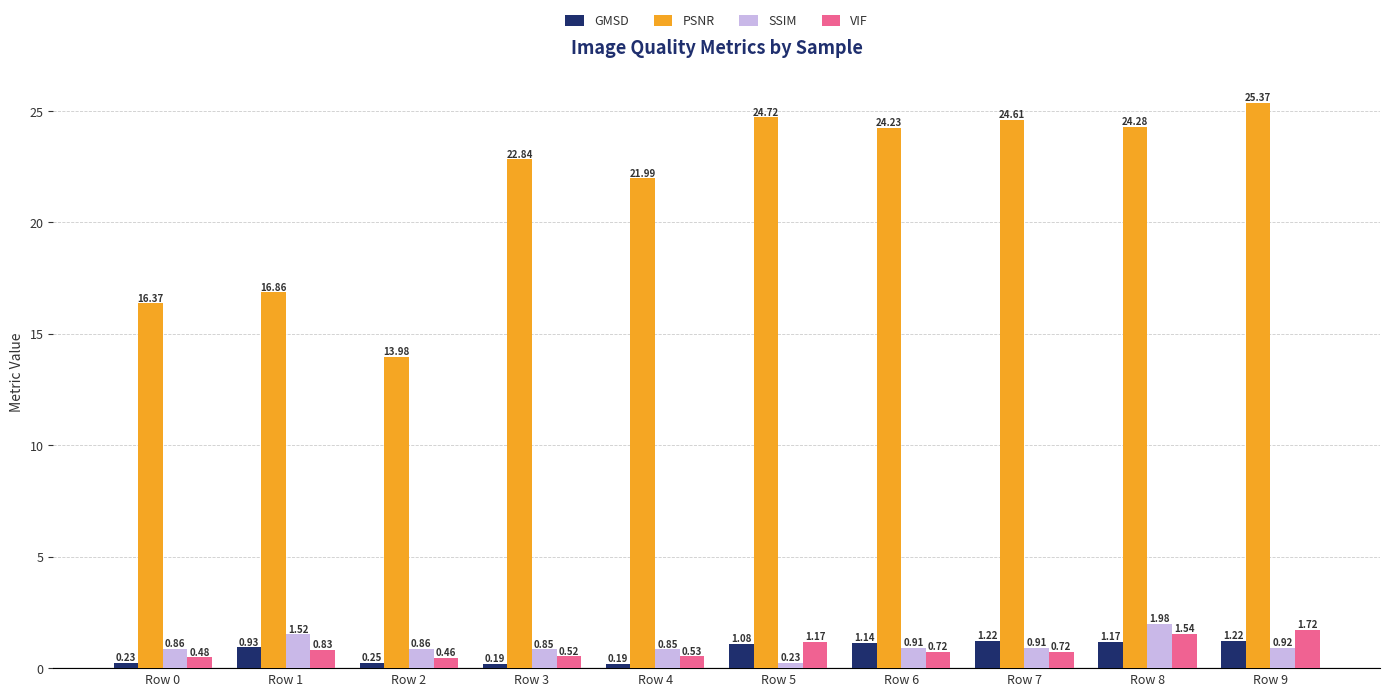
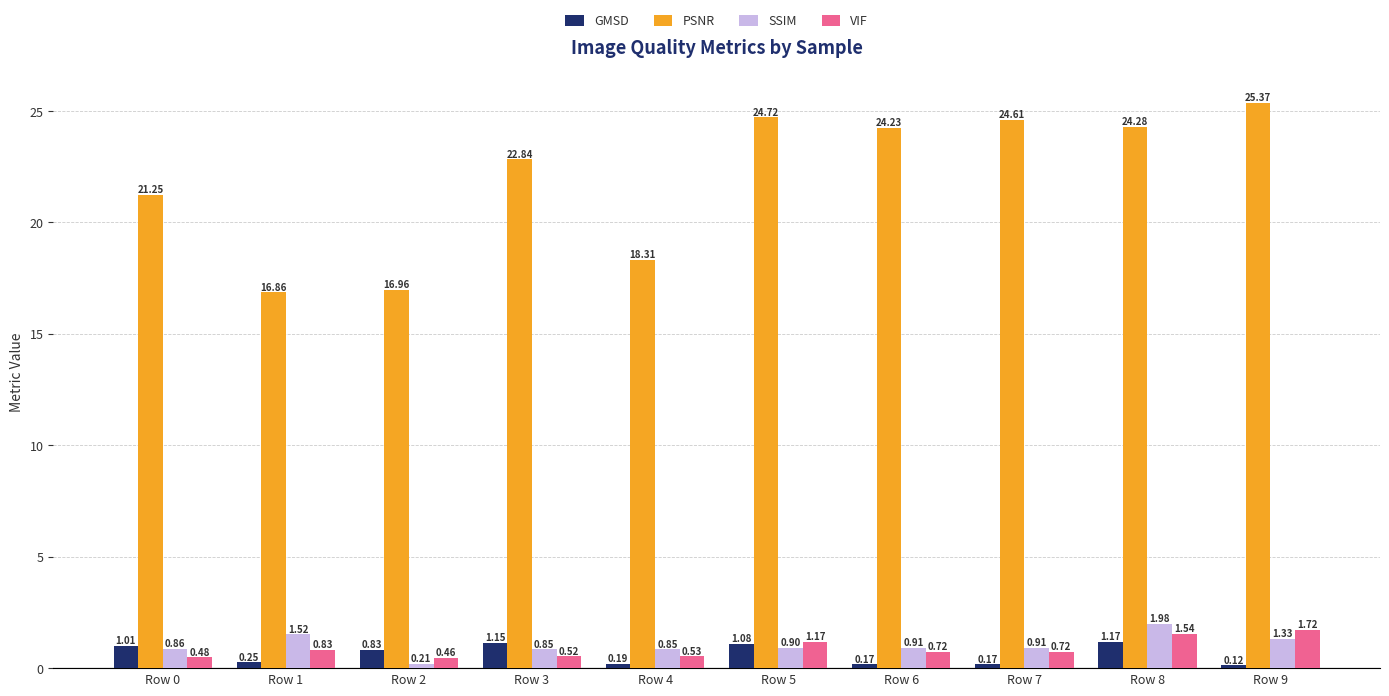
  {
    "GMSD": {
-     "Row 0": 0.23,
-     "Row 1": 0.93,
-     "Row 2": 0.25,
-     "Row 3": 0.19,
+     "Row 0": 1.01,
+     "Row 1": 0.25,
+     "Row 2": 0.83,
+     "Row 3": 1.15,
      "Row 4": 0.19,
      "Row 5": 1.08,
-     "Row 6": 1.14,
-     "Row 7": 1.22,
+     "Row 6": 0.17,
+     "Row 7": 0.17,
      "Row 8": 1.17,
-     "Row 9": 1.22
+     "Row 9": 0.12
    },
    "PSNR": {
-     "Row 0": 16.37,
+     "Row 0": 21.25,
      "Row 1": 16.86,
-     "Row 2": 13.98,
+     "Row 2": 16.96,
      "Row 3": 22.84,
-     "Row 4": 21.99,
+     "Row 4": 18.31,
      "Row 5": 24.72,
      "Row 6": 24.23,
      "Row 7": 24.61,
      "Row 8": 24.28,
      "Row 9": 25.37
    },
    "SSIM": {
      "Row 0": 0.86,
      "Row 1": 1.52,
-     "Row 2": 0.86,
+     "Row 2": 0.21,
      "Row 3": 0.85,
      "Row 4": 0.85,
-     "Row 5": 0.23,
+     "Row 5": 0.90,
      "Row 6": 0.91,
      "Row 7": 0.91,
      "Row 8": 1.98,
-     "Row 9": 0.92
+     "Row 9": 1.33
    },
    "VIF": {
      "Row 0": 0.48,
      "Row 1": 0.83,
      "Row 2": 0.46,
      "Row 3": 0.52,
      "Row 4": 0.53,
      "Row 5": 1.17,
      "Row 6": 0.72,
      "Row 7": 0.72,
      "Row 8": 1.54,
      "Row 9": 1.72
    }
  }
